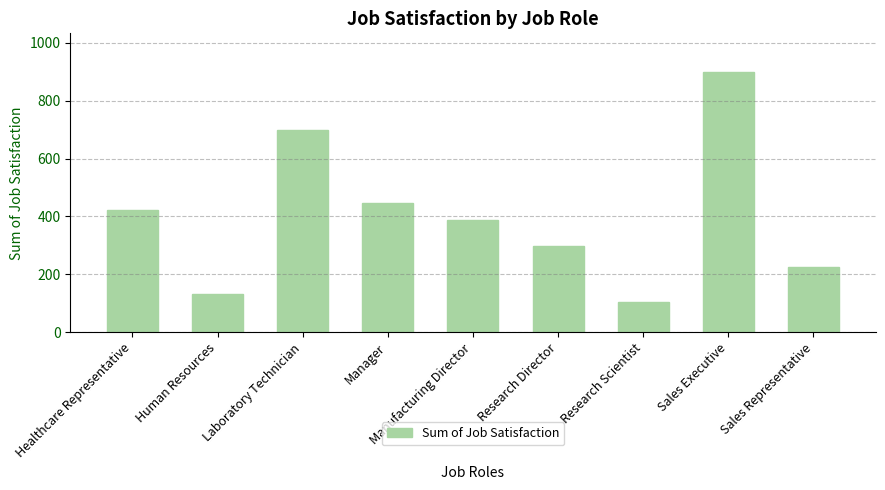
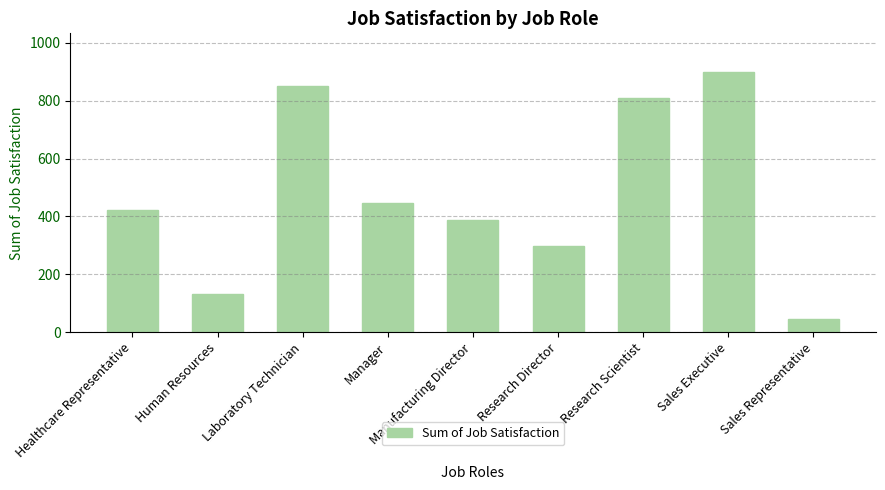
  {
    "Healthcare Representative": 420,
    "Human Resources": 130,
-   "Laboratory Technician": 700,
+   "Laboratory Technician": 850,
    "Manager": 450,
    "Manufacturing Director": 390,
    "Research Director": 300,
-   "Research Scientist": 110,
+   "Research Scientist": 810,
    "Sales Executive": 900,
-   "Sales Representative": 230
+   "Sales Representative": 50
  }
